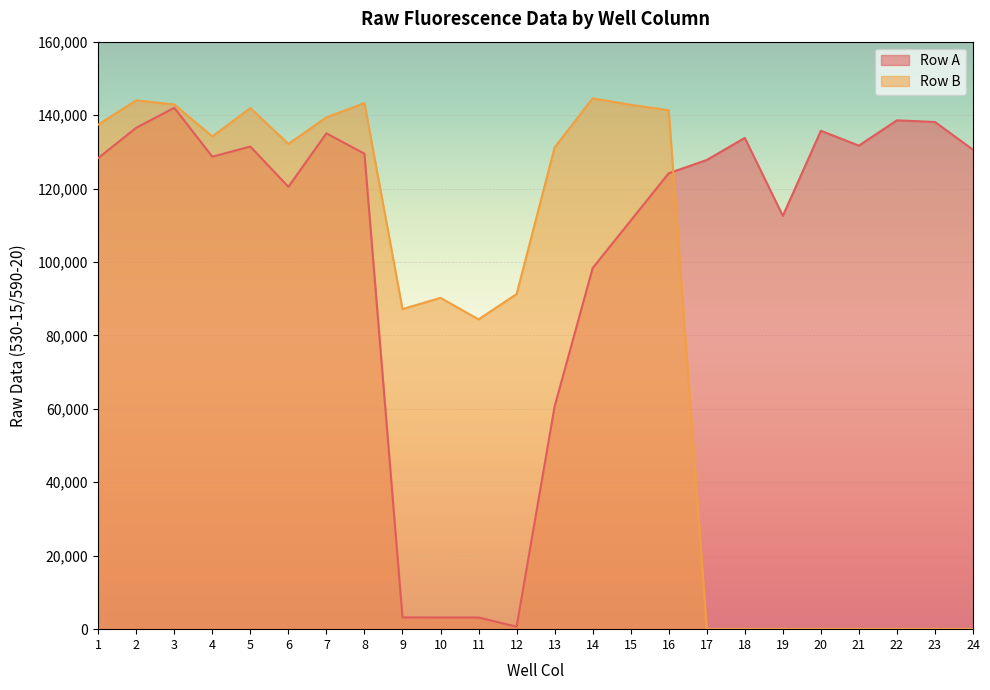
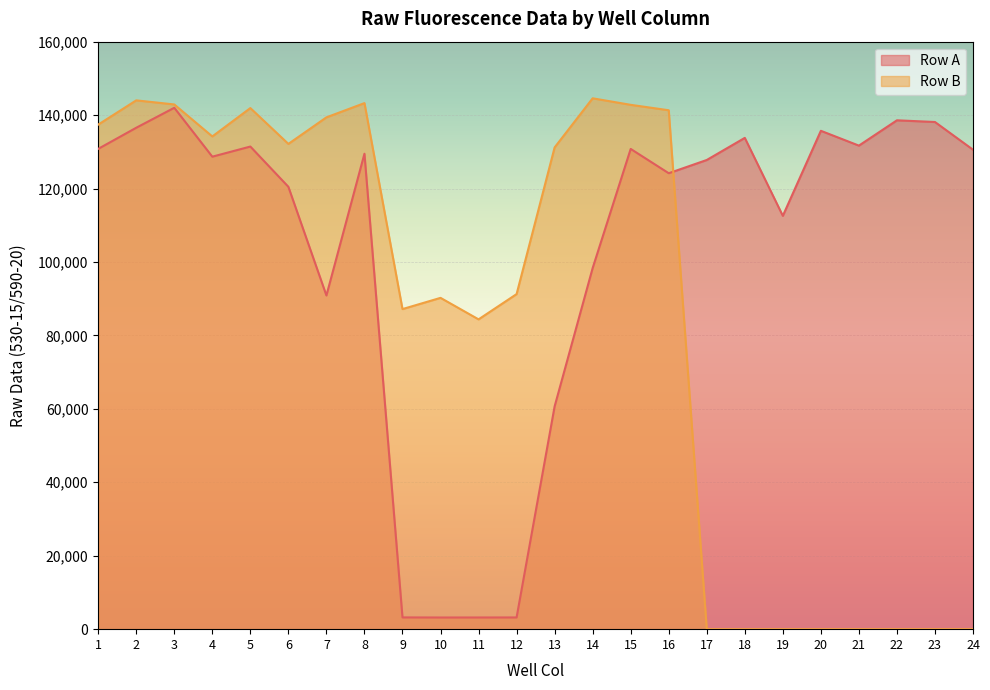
  {
    "Row A": {
-     "1": "128,000",
+     "1": "131,000",
      "2": "137,000",
      "3": "142,000",
      "4": "129,000",
      "5": "131,000",
      "6": "120,000",
-     "7": "135,000",
+     "7": "91,000",
      "8": "129,000",
      "9": "3,000",
      "10": "3,000",
      "11": "3,000",
-     "12": "1,000",
+     "12": "3,000",
      "13": "61,000",
      "14": "98,000",
-     "15": "111,000",
+     "15": "131,000",
      "16": "124,000",
      "17": "128,000",
      "18": "134,000",
      "19": "113,000",
      "20": "136,000",
      "21": "132,000",
      "22": "139,000",
      "23": "138,000",
      "24": "131,000"
    },
    "Row B": {
      "1": "137,000",
      "2": "144,000",
      "3": "143,000",
      "4": "134,000",
      "5": "142,000",
      "6": "132,000",
      "7": "139,000",
      "8": "143,000",
      "9": "87,000",
      "10": "90,000",
      "11": "84,000",
      "12": "91,000",
      "13": "131,000",
      "14": "145,000",
      "15": "143,000",
      "16": "141,000",
      "17": "0",
      "18": "0",
      "19": "0",
      "20": "0",
      "21": "0",
      "22": "0",
      "23": "0",
      "24": "0"
    }
  }
